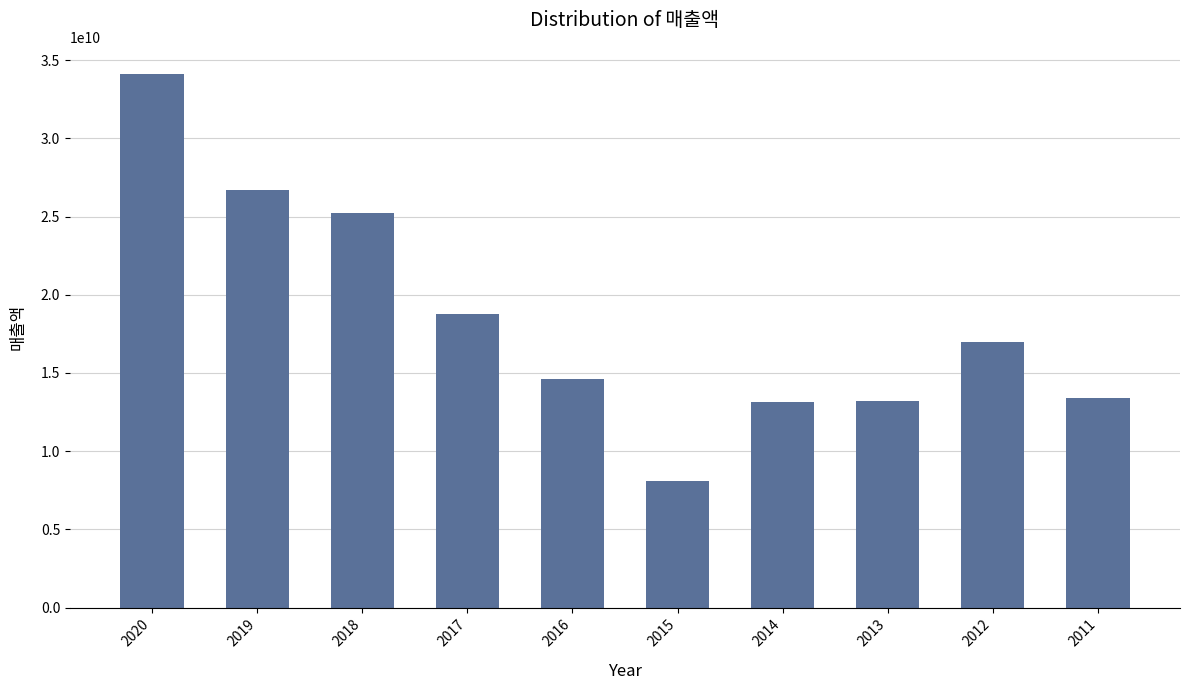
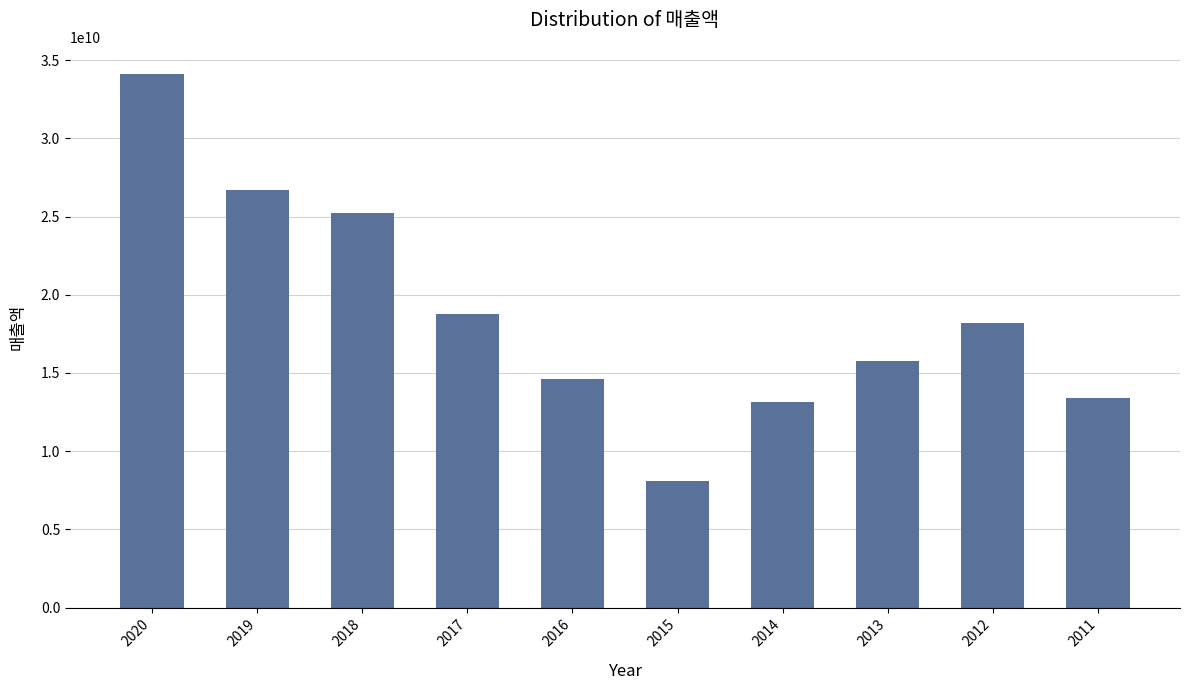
  {
    "2020": 34100000000,
    "2019": 26700000000,
    "2018": 25200000000,
    "2017": 18800000000,
    "2016": 14600000000,
    "2015": 8100000000,
    "2014": 13100000000,
-   "2013": 13200000000,
-   "2012": 17000000000,
+   "2013": 15700000000,
+   "2012": 18200000000,
    "2011": 13400000000
  }
